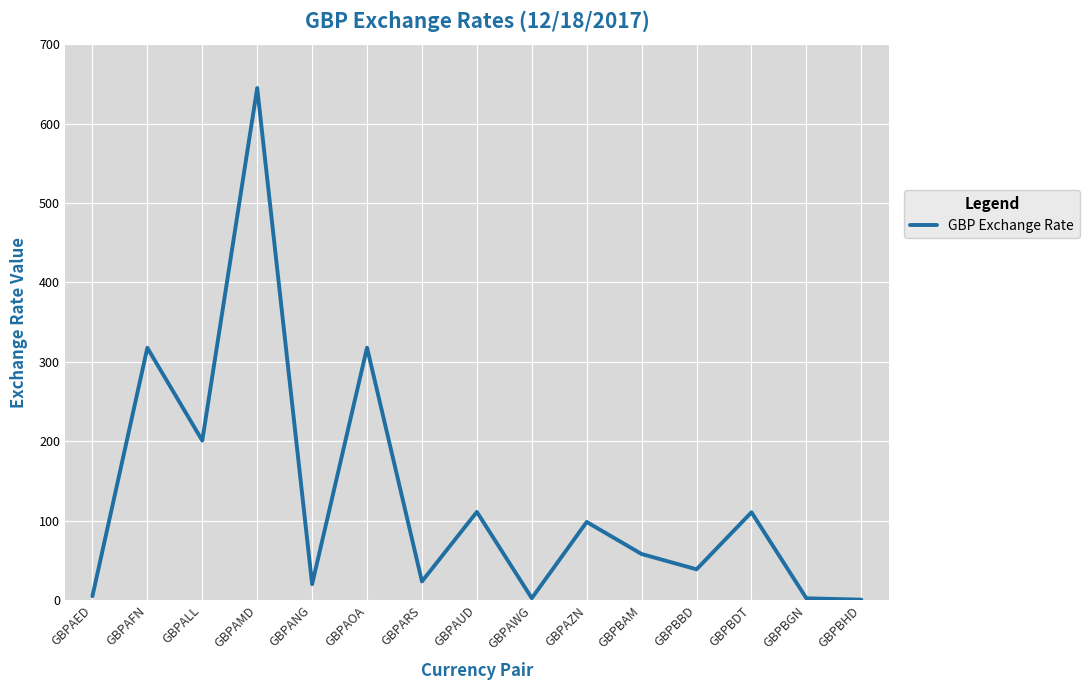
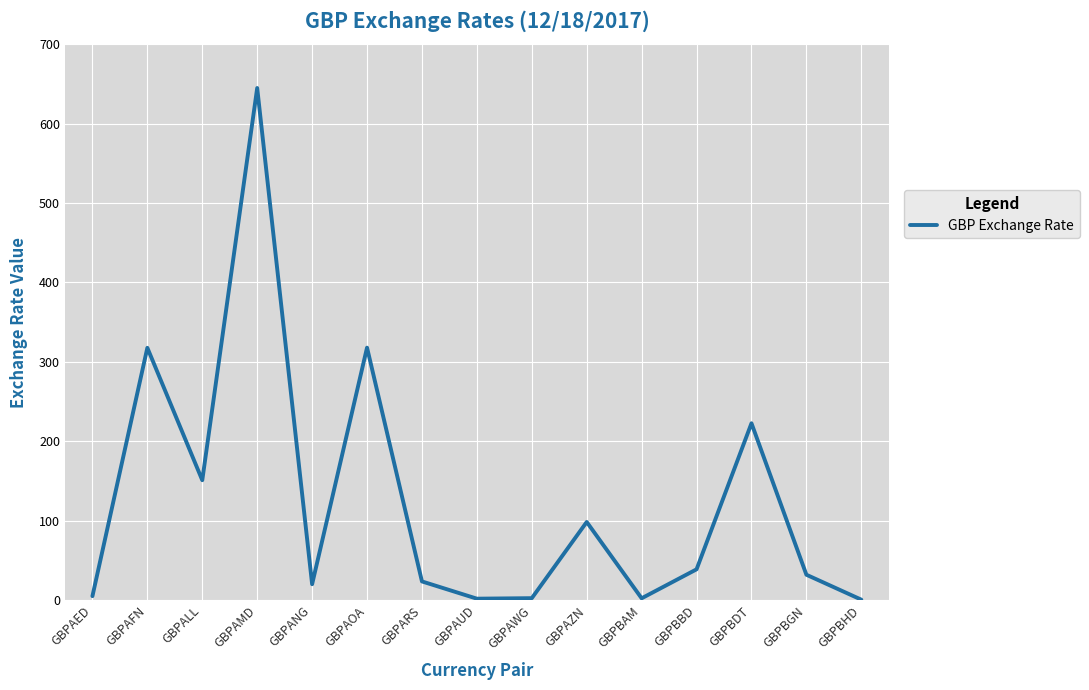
  {
    "GBPAED": 0,
    "GBPAFN": 320,
-   "GBPALL": 200,
+   "GBPALL": 150,
    "GBPAMD": 640,
    "GBPANG": 20,
    "GBPAOA": 320,
    "GBPARS": 20,
-   "GBPAUD": 110,
+   "GBPAUD": 0,
    "GBPAWG": 0,
    "GBPAZN": 100,
-   "GBPBAM": 60,
+   "GBPBAM": 0,
    "GBPBBD": 40,
-   "GBPBDT": 110,
-   "GBPBGN": 0,
+   "GBPBDT": 220,
+   "GBPBGN": 30,
    "GBPBHD": 0
  }
